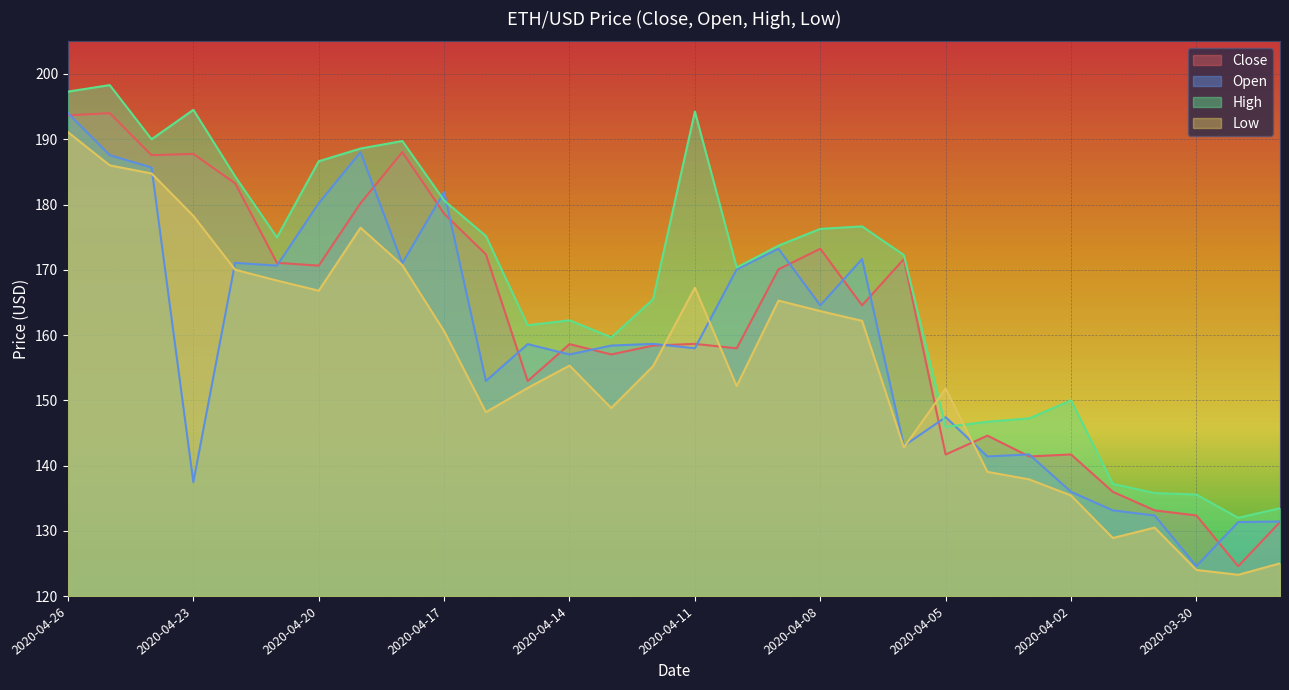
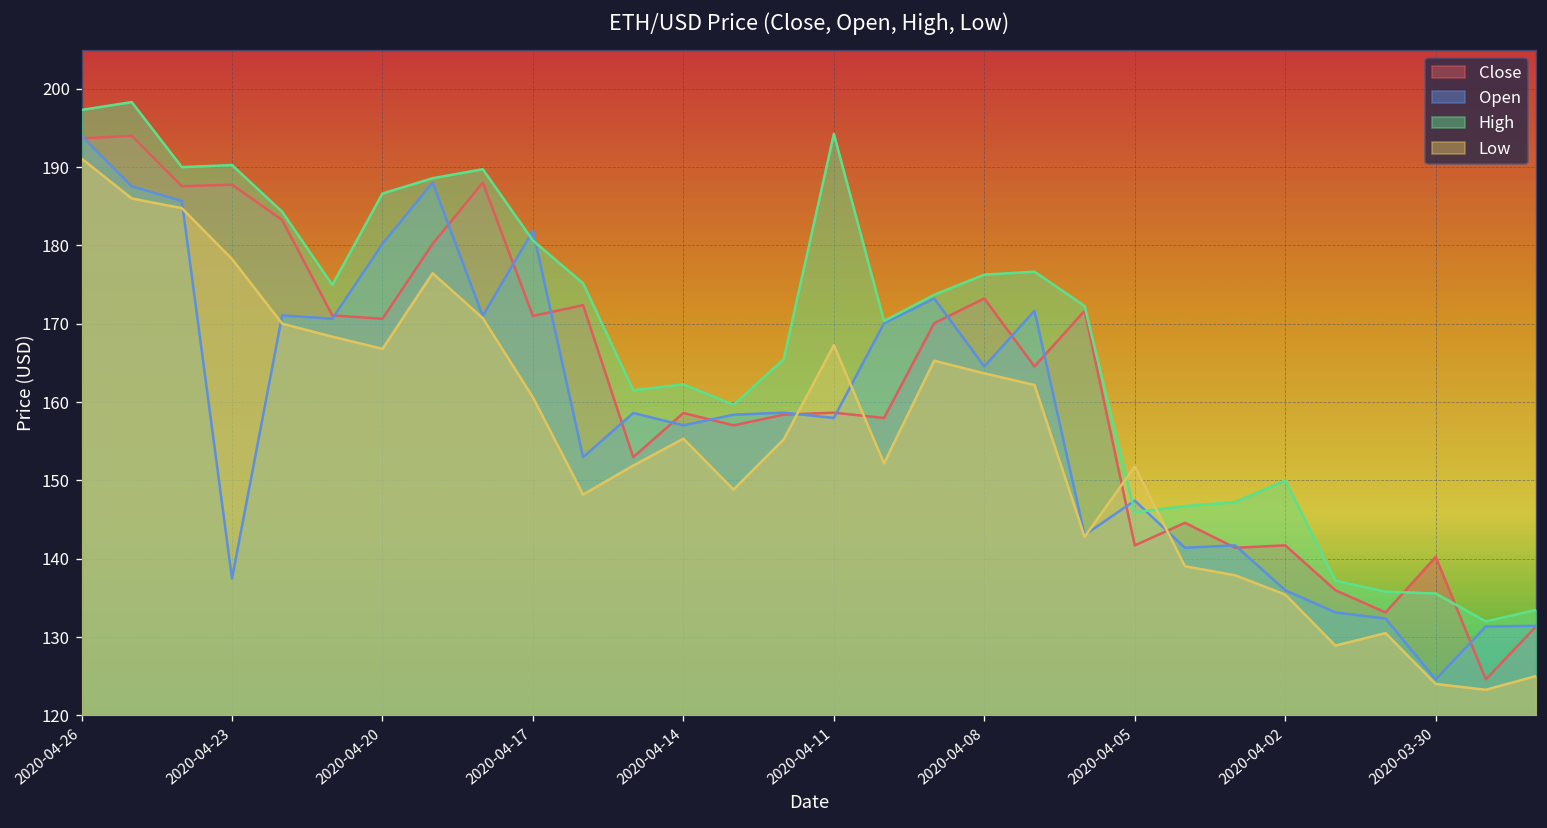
  {
    "Close": {
      "2020-04-23": 188,
      "2020-04-20": 171,
-     "2020-04-17": 179,
+     "2020-04-17": 171,
      "2020-04-14": 159,
      "2020-04-11": 159,
      "2020-04-08": 173,
      "2020-04-05": 142,
      "2020-04-02": 142,
-     "2020-03-30": 132
+     "2020-03-30": 140
    },
    "Open": {
      "2020-04-23": 137,
      "2020-04-20": 180,
      "2020-04-17": 182,
      "2020-04-14": 157,
      "2020-04-11": 158,
      "2020-04-08": 165,
      "2020-04-05": 147,
      "2020-04-02": 136,
      "2020-03-30": 125
    },
    "High": {
      "2020-04-26": 197,
-     "2020-04-23": 195,
+     "2020-04-23": 190,
      "2020-04-20": 187,
      "2020-04-17": 181,
      "2020-04-14": 162,
      "2020-04-11": 194,
      "2020-04-08": 176,
      "2020-04-05": 146,
      "2020-04-02": 150,
      "2020-03-30": 136
    },
    "Low": {
      "2020-04-26": 191,
      "2020-04-23": 178,
      "2020-04-20": 167,
      "2020-04-17": 161,
      "2020-04-14": 155,
      "2020-04-11": 167,
      "2020-04-08": 164,
      "2020-04-05": 152,
      "2020-04-02": 135,
      "2020-03-30": 124
    }
  }
